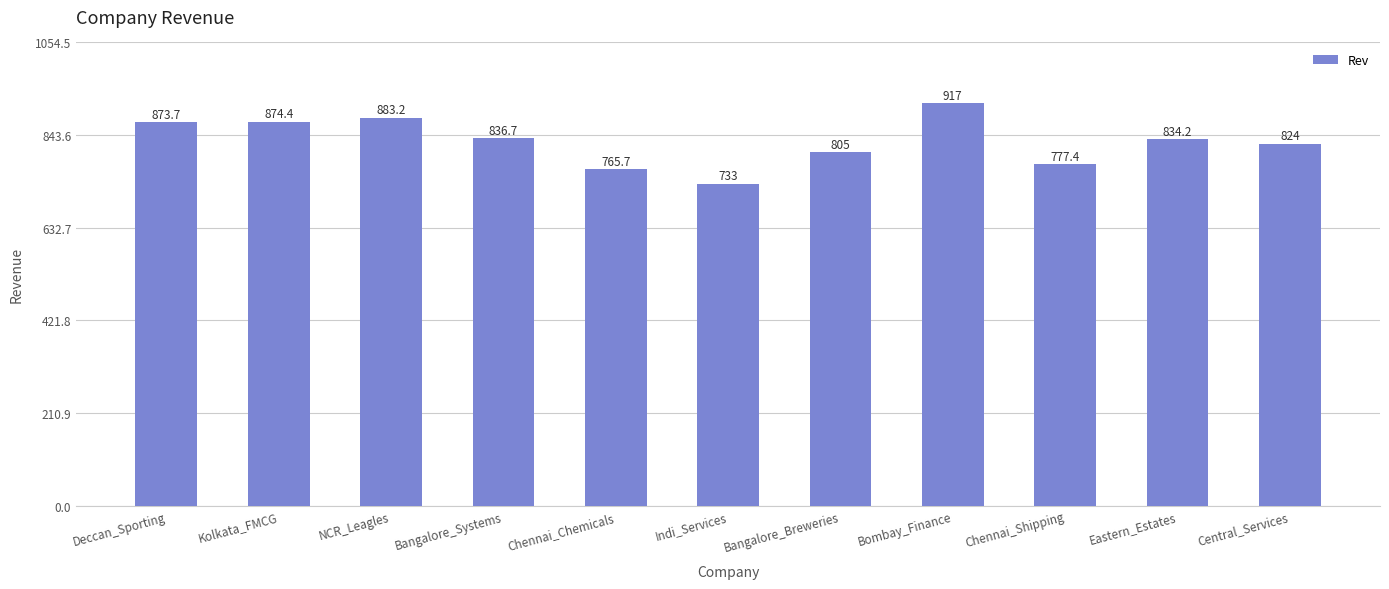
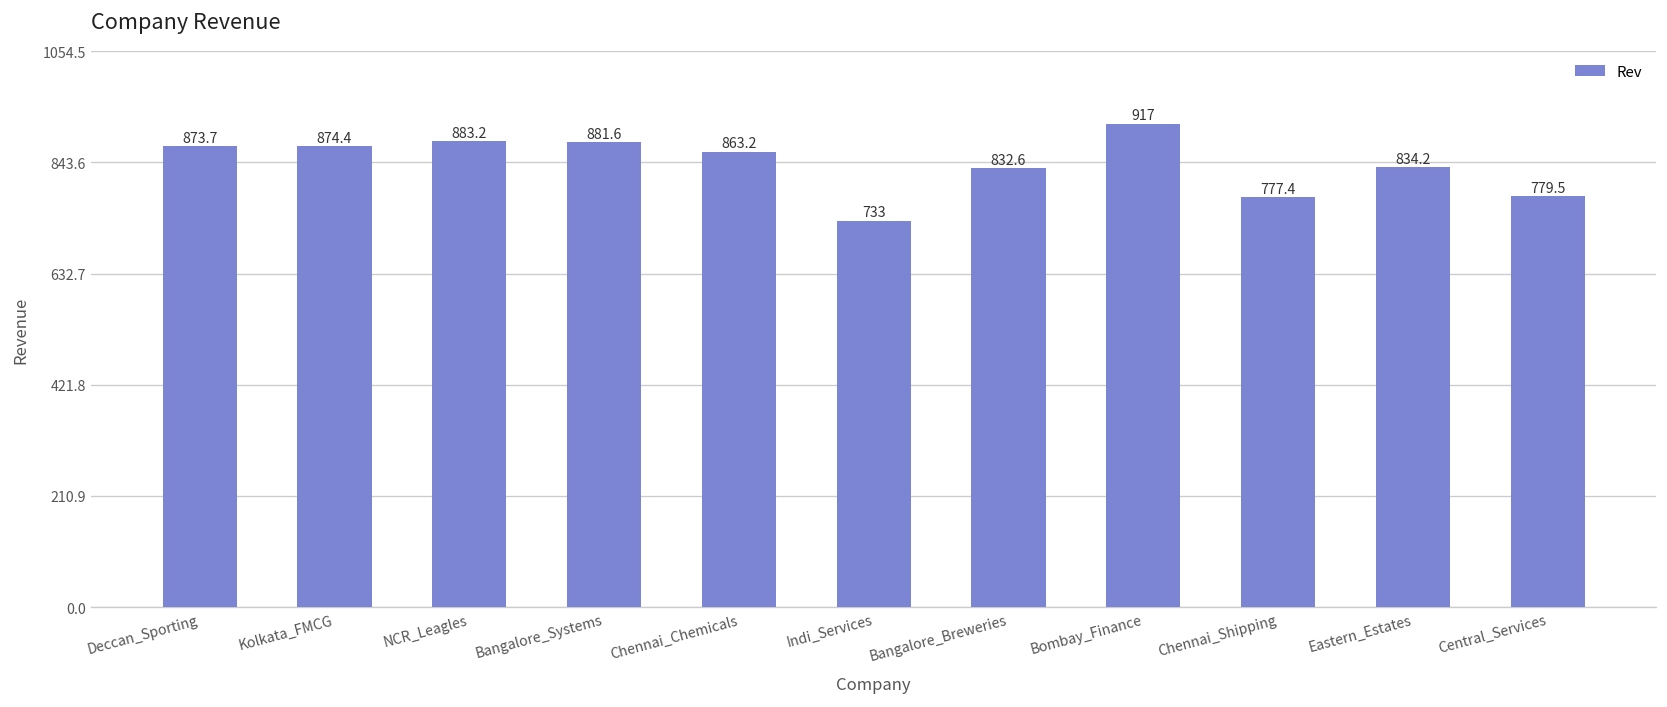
  {
    "Deccan_Sporting": 873.7,
    "Kolkata_FMCG": 874.4,
    "NCR_Leagles": 883.2,
-   "Bangalore_Systems": 836.7,
-   "Chennai_Chemicals": 765.7,
+   "Bangalore_Systems": 881.6,
+   "Chennai_Chemicals": 863.2,
    "Indi_Services": 733,
-   "Bangalore_Breweries": 805,
+   "Bangalore_Breweries": 832.6,
    "Bombay_Finance": 917,
    "Chennai_Shipping": 777.4,
    "Eastern_Estates": 834.2,
-   "Central_Services": 824
+   "Central_Services": 779.5
  }
